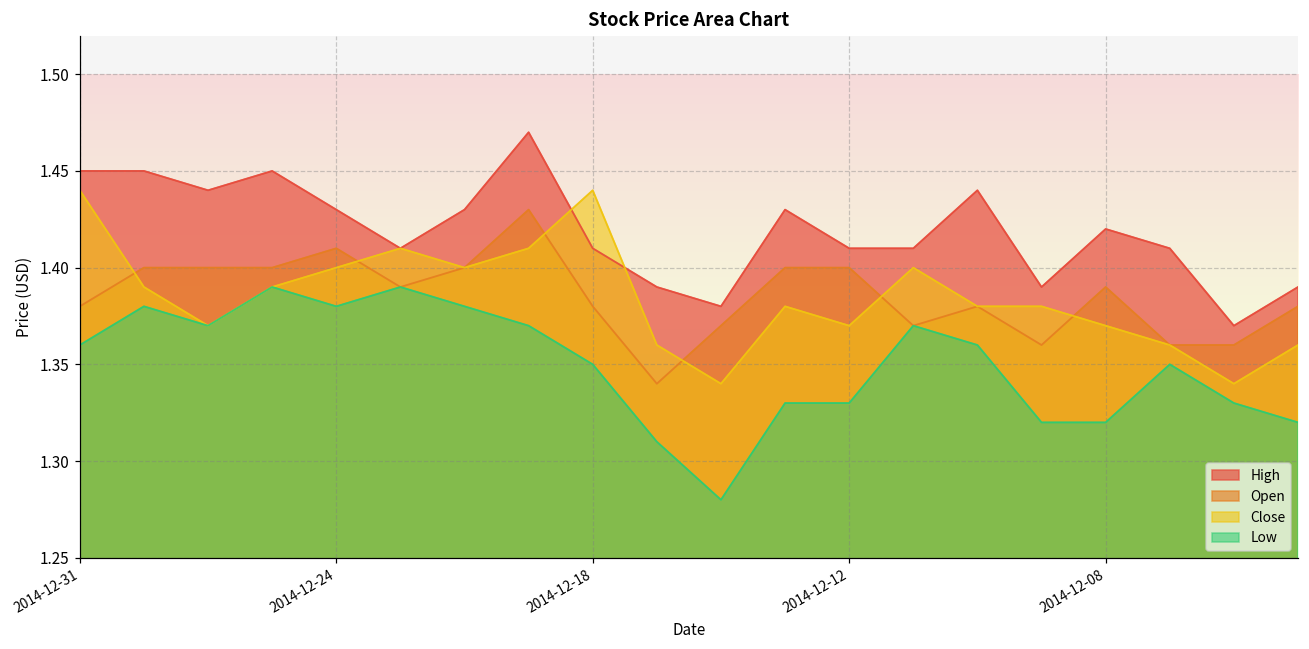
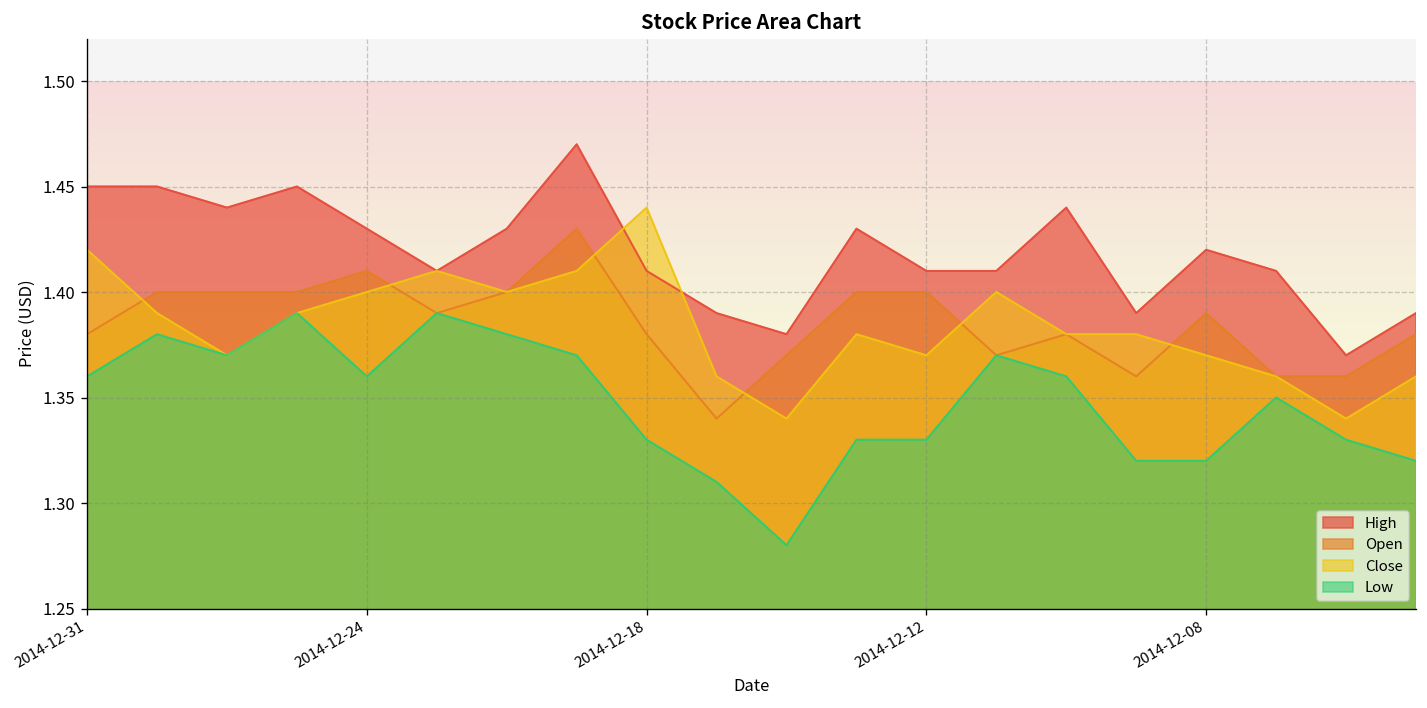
  {
    "Close": {
-     "2014-12-31": 1.44,
+     "2014-12-31": 1.42,
      "2014-12-24": 1.40,
      "2014-12-18": 1.44,
      "2014-12-12": 1.37,
      "2014-12-08": 1.37
    },
    "Low": {
      "2014-12-31": 1.36,
-     "2014-12-24": 1.38,
-     "2014-12-18": 1.35,
+     "2014-12-24": 1.36,
+     "2014-12-18": 1.33,
      "2014-12-12": 1.33,
      "2014-12-08": 1.32
    }
  }
